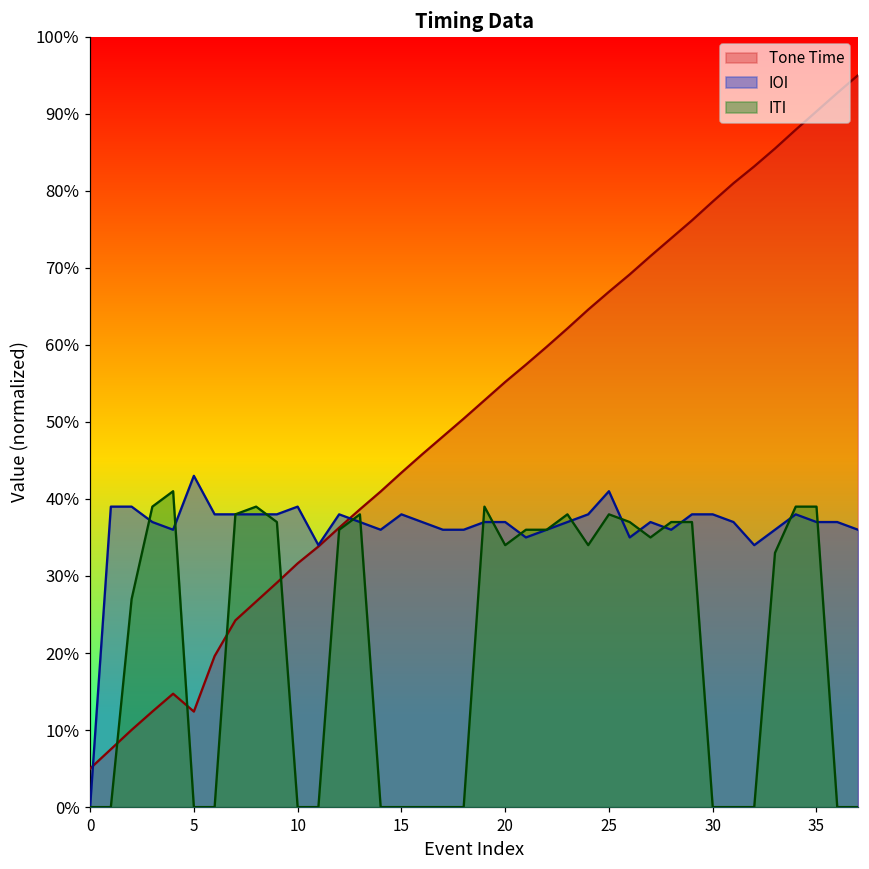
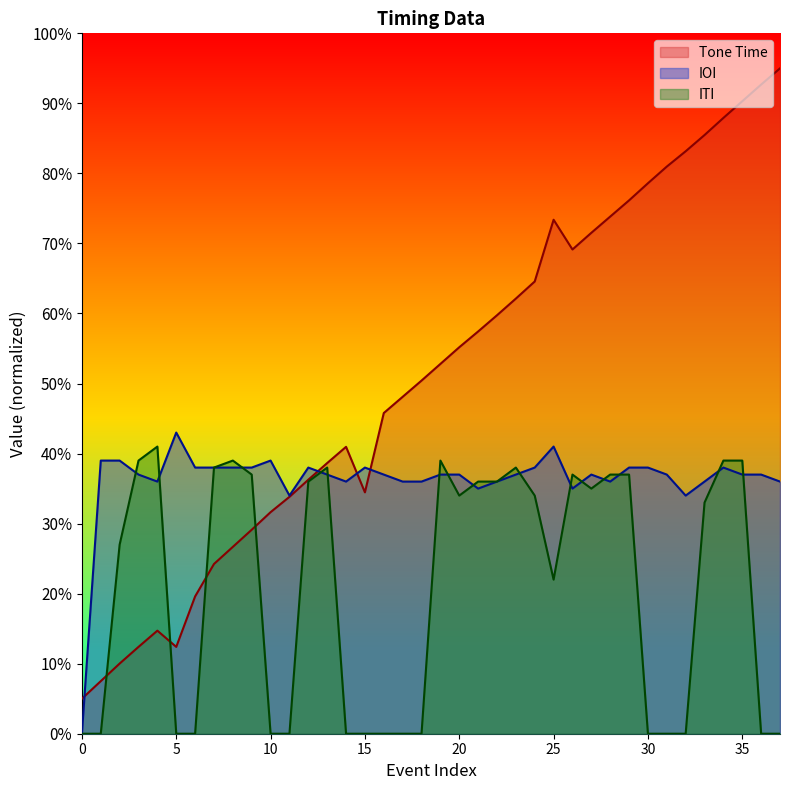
  {
    "Tone Time": {
      "0": "5%",
      "5": "12%",
      "10": "32%",
-     "15": "43%",
+     "15": "34%",
      "20": "55%",
-     "25": "67%",
+     "25": "73%",
      "30": "79%"
    },
    "IOI": {
      "5": "43%",
      "10": "39%",
      "15": "38%",
      "20": "37%",
      "25": "41%",
      "30": "38%",
      "35": "37%"
    },
    "ITI": {
      "5": "0%",
      "10": "0%",
      "15": "0%",
      "20": "34%",
-     "25": "38%",
+     "25": "22%",
      "30": "0%",
      "35": "39%"
    }
  }
